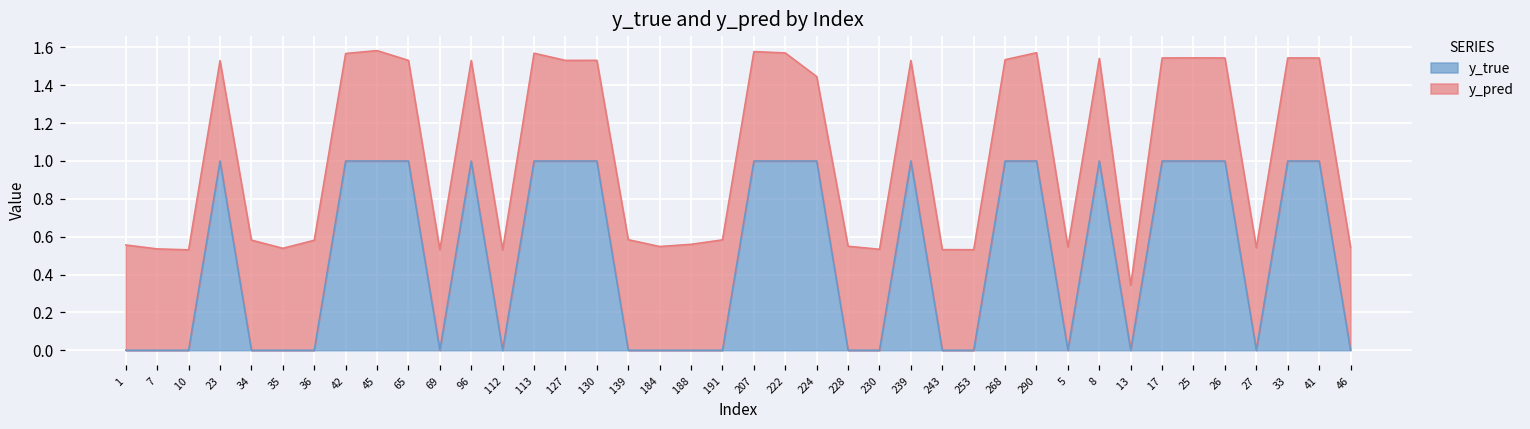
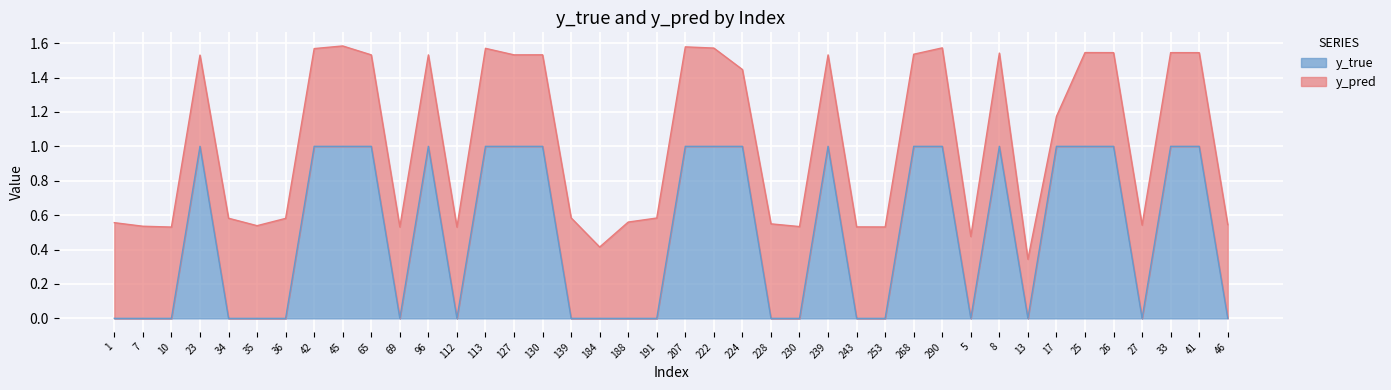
  {
    "y_true": {
      "1": 0.00,
      "7": 0.00,
      "10": 0.00,
      "23": 1.00,
      "34": 0.00,
      "35": 0.00,
      "36": 0.00,
      "42": 1.00,
      "45": 1.00,
      "65": 1.00,
      "69": 0.00,
      "96": 1.00,
      "112": 0.00,
      "113": 1.00,
      "127": 1.00,
      "130": 1.00,
      "139": 0.00,
      "184": 0.00,
      "188": 0.00,
      "191": 0.00,
      "207": 1.00,
      "222": 1.00,
      "224": 1.00,
      "228": 0.00,
      "230": 0.00,
      "239": 1.00,
      "243": 0.00,
      "253": 0.00,
      "268": 1.00,
      "290": 1.00,
      "5": 0.00,
      "8": 1.00,
      "13": 0.00,
      "17": 1.00,
      "25": 1.00,
      "26": 1.00,
      "27": 0.00,
      "33": 1.00,
      "41": 1.00,
      "46": 0.00
    },
    "y_pred": {
      "1": 0.56,
      "7": 0.54,
      "10": 0.53,
      "23": 0.53,
      "34": 0.58,
      "35": 0.54,
      "36": 0.58,
      "42": 0.57,
      "45": 0.58,
      "65": 0.53,
      "69": 0.53,
      "96": 0.53,
      "112": 0.53,
      "113": 0.57,
      "127": 0.53,
      "130": 0.53,
      "139": 0.58,
-     "184": 0.55,
+     "184": 0.41,
      "188": 0.56,
      "191": 0.58,
      "207": 0.58,
      "222": 0.57,
      "224": 0.45,
      "228": 0.55,
      "230": 0.53,
      "239": 0.53,
      "243": 0.53,
      "253": 0.53,
      "268": 0.54,
      "290": 0.57,
-     "5": 0.54,
+     "5": 0.48,
      "8": 0.54,
      "13": 0.34,
-     "17": 0.54,
+     "17": 0.17,
      "25": 0.55,
      "26": 0.54,
      "27": 0.54,
      "33": 0.54,
      "41": 0.54,
      "46": 0.54
    }
  }
